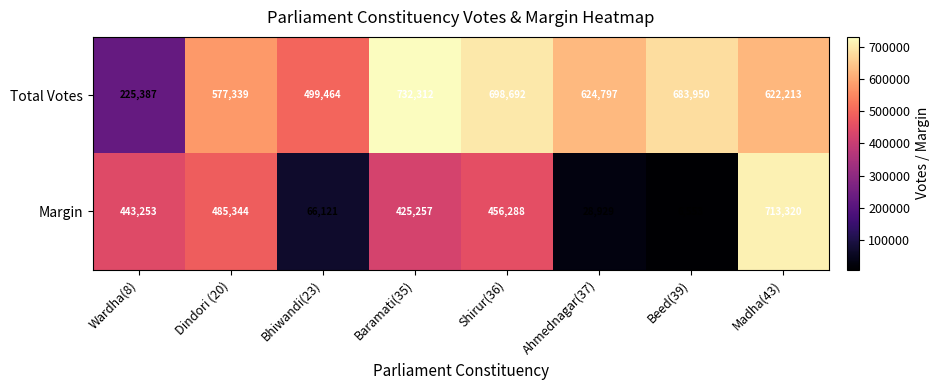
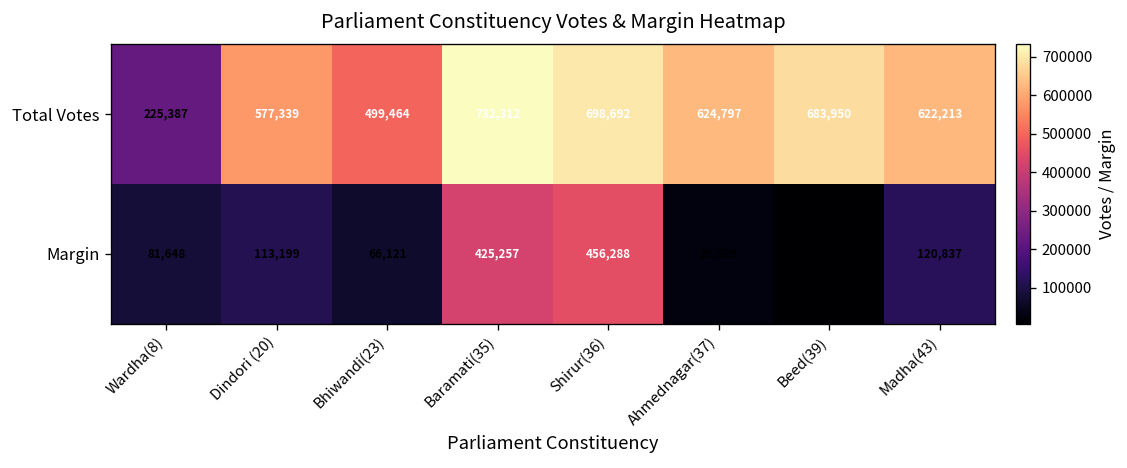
  {
    "Total Votes": {
      "Wardha(8)": "225,387",
      "Dindori (20)": "577,339",
      "Bhiwandi(23)": "499,464",
      "Baramati(35)": "732,312",
      "Shirur(36)": "698,692",
      "Ahmednagar(37)": "624,797",
      "Beed(39)": "683,950",
      "Madha(43)": "622,213"
    },
    "Margin": {
-     "Wardha(8)": "443,253",
-     "Dindori (20)": "485,344",
+     "Wardha(8)": "81,648",
+     "Dindori (20)": "113,199",
      "Baramati(35)": "425,257",
      "Shirur(36)": "456,288",
-     "Madha(43)": "713,320"
+     "Madha(43)": "120,837"
    }
  }
